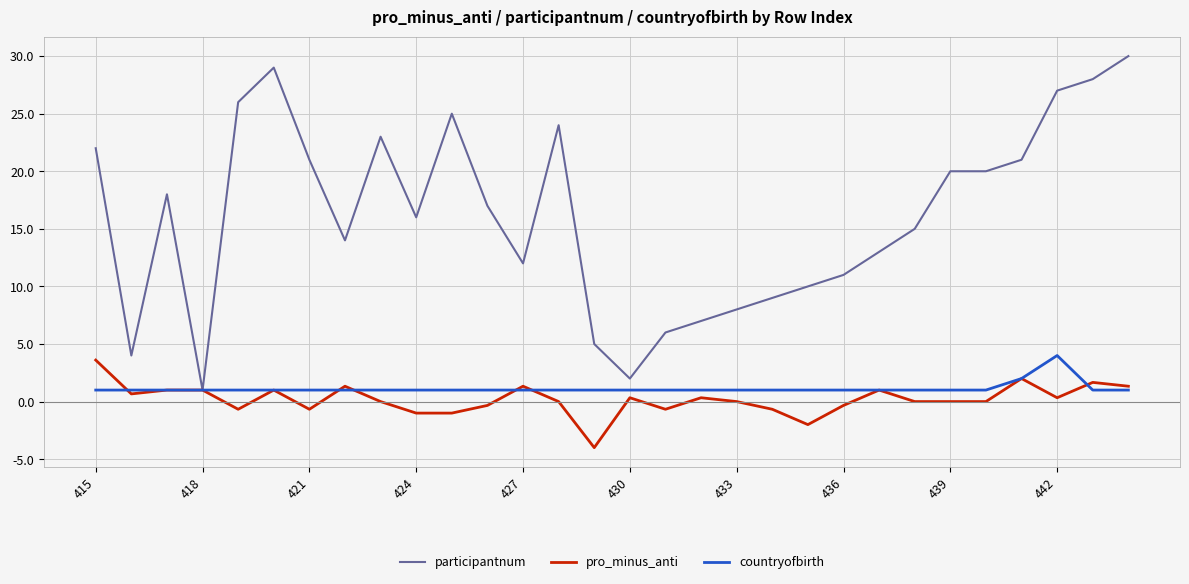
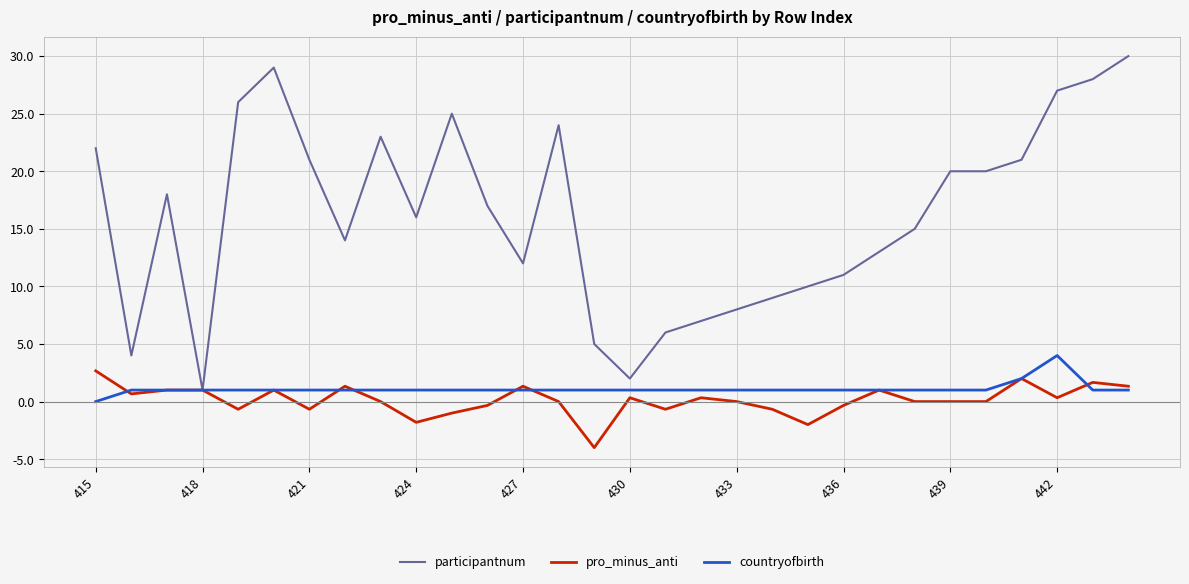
  {
    "participantnum": {
      "415": 22.0,
      "421": 21.0,
      "424": 16.0,
      "427": 12.0,
      "430": 2.0,
      "433": 8.0,
      "436": 11.0,
      "439": 20.0,
      "442": 27.0
    },
    "pro_minus_anti": {
-     "415": 3.6,
+     "415": 2.7,
      "421": -0.7,
-     "424": -1.0,
+     "424": -1.8,
      "427": 1.3,
      "430": 0.3,
      "433": 0.0,
      "436": -0.3,
      "439": 0.0,
      "442": 0.3
    },
    "countryofbirth": {
-     "415": 1,
+     "415": 0,
      "421": 1,
      "424": 1,
      "427": 1,
      "430": 1,
      "433": 1,
      "436": 1,
      "439": 1,
      "442": 4
    }
  }
